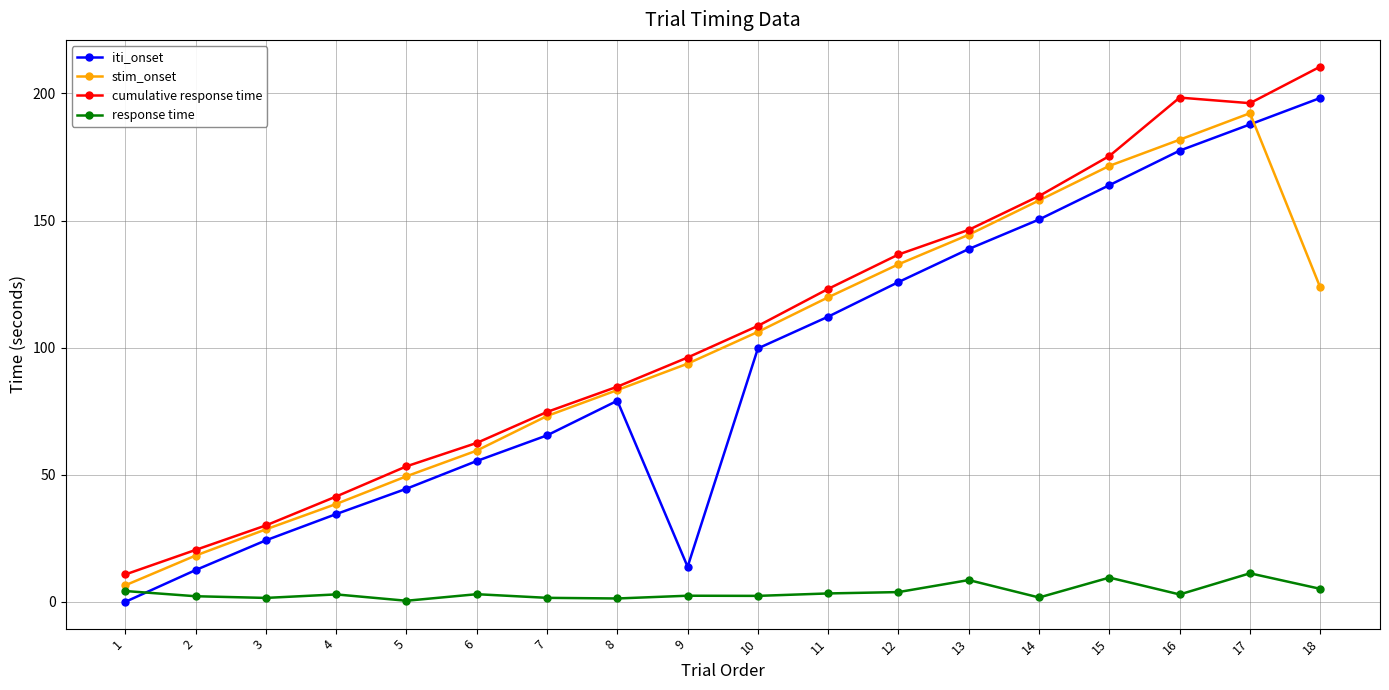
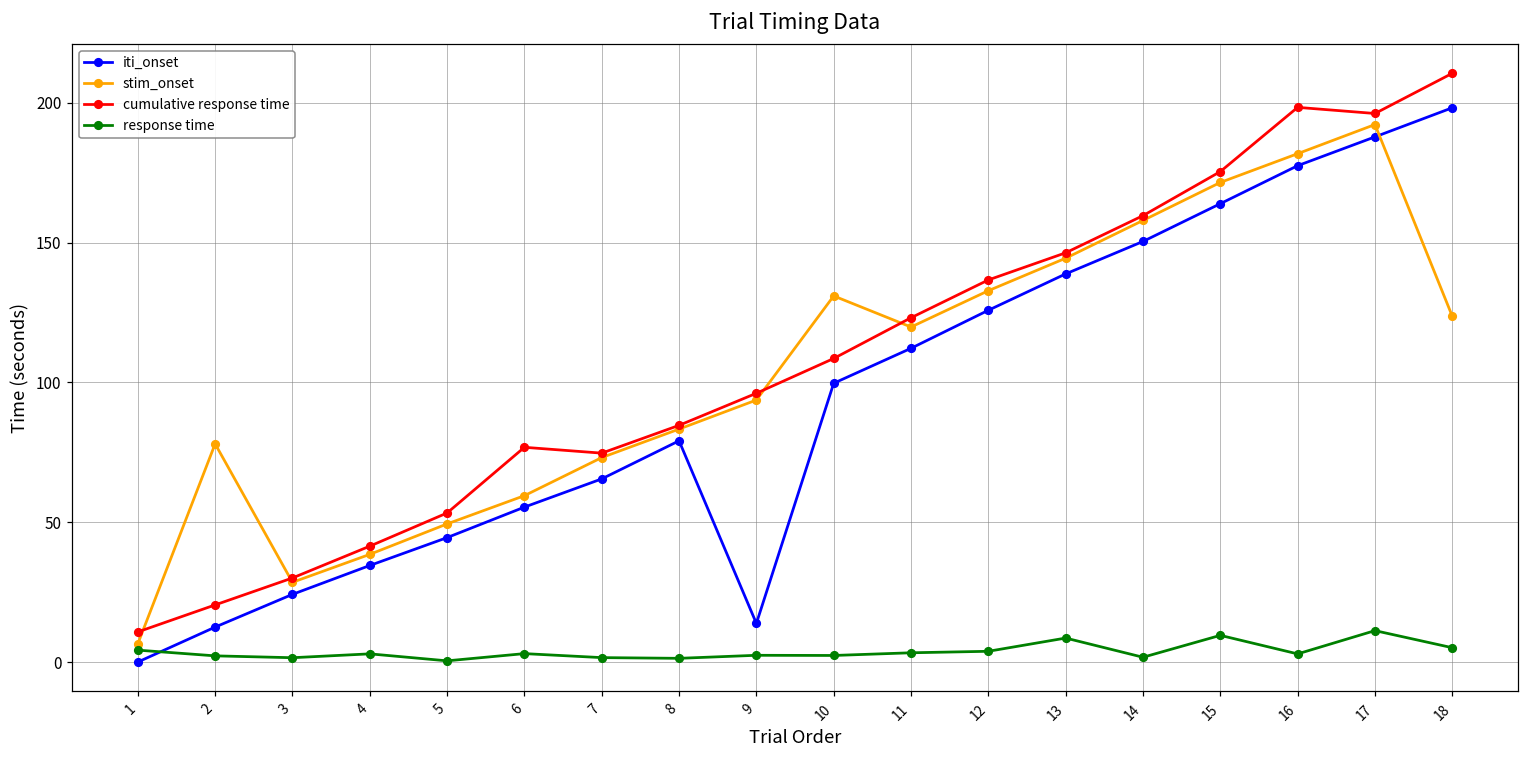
  {
    "iti_onset": {
      "1": 0,
      "2": 13,
      "3": 24,
      "4": 35,
      "5": 45,
      "6": 55,
      "7": 66,
      "8": 79,
      "9": 14,
      "10": 100,
      "11": 112,
      "12": 126,
      "13": 139,
      "14": 150,
      "15": 164,
      "16": 178,
      "17": 188,
      "18": 198
    },
    "stim_onset": {
      "1": 7,
-     "2": 18,
+     "2": 78,
      "3": 29,
      "4": 39,
      "5": 49,
      "6": 60,
      "7": 73,
      "8": 83,
      "9": 94,
-     "10": 106,
+     "10": 131,
      "11": 120,
      "12": 133,
      "13": 144,
      "14": 158,
      "15": 172,
      "16": 182,
      "17": 192,
      "18": 124
    },
    "cumulative response time": {
      "1": 11,
      "2": 20,
      "3": 30,
      "4": 41,
      "5": 53,
-     "6": 63,
+     "6": 77,
      "7": 75,
      "8": 85,
      "9": 96,
      "10": 109,
      "11": 123,
      "12": 137,
      "13": 146,
      "14": 160,
      "15": 175,
      "16": 198,
      "17": 196,
      "18": 211
    },
    "response time": {
      "1": 4,
      "2": 2,
      "3": 2,
      "4": 3,
      "5": 0,
      "6": 3,
      "7": 2,
      "8": 1,
      "9": 2,
      "10": 2,
      "11": 3,
      "12": 4,
      "13": 9,
      "14": 2,
      "15": 10,
      "16": 3,
      "17": 11,
      "18": 5
    }
  }
